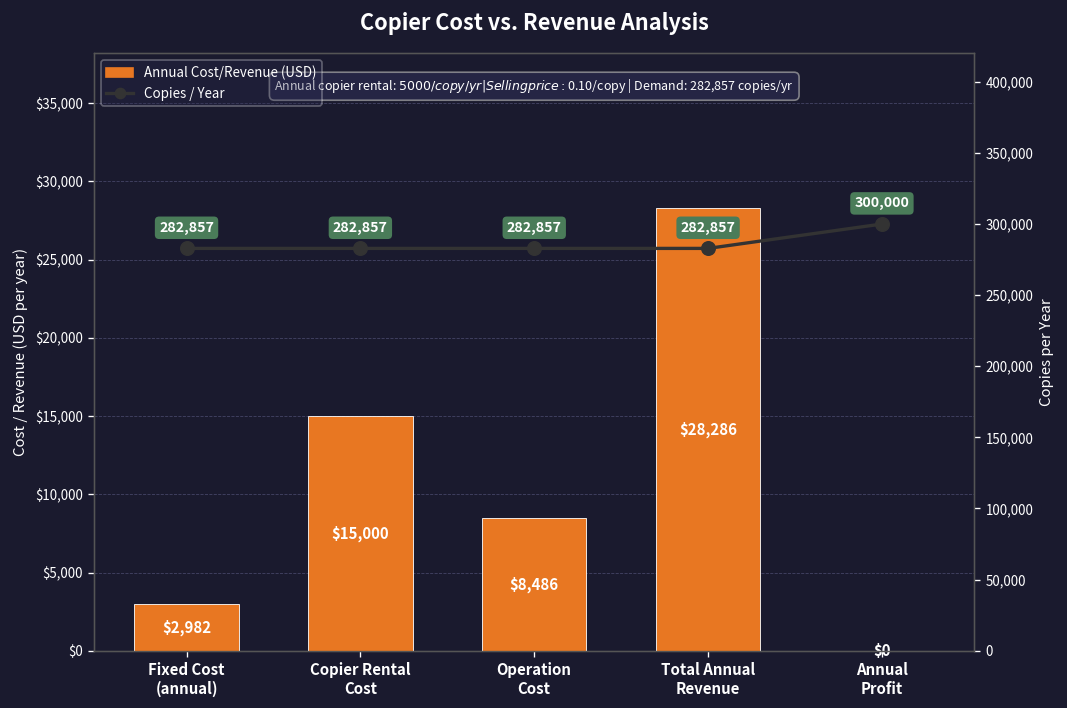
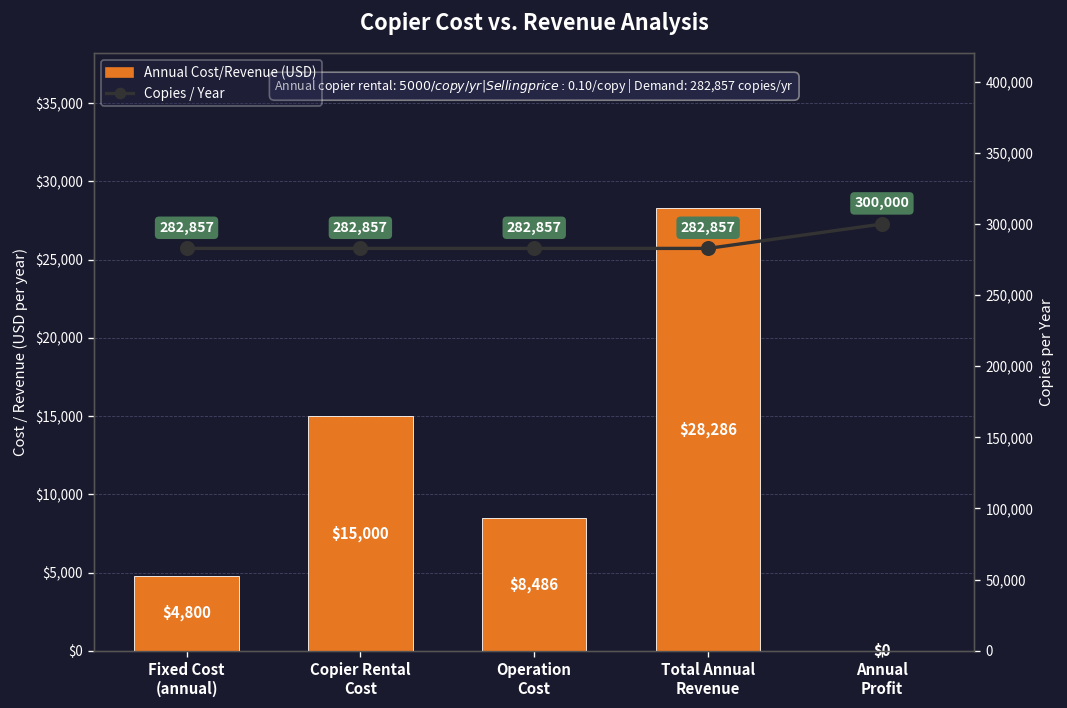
  {
    "Annual Cost/Revenue (USD)": {
-     "Fixed Cost (annual)": "$2,982",
+     "Fixed Cost (annual)": "$4,800",
      "Copier Rental Cost": "$15,000",
      "Operation Cost": "$8,486",
      "Total Annual Revenue": "$28,286",
      "Annual Profit": "$0"
    }
  }
